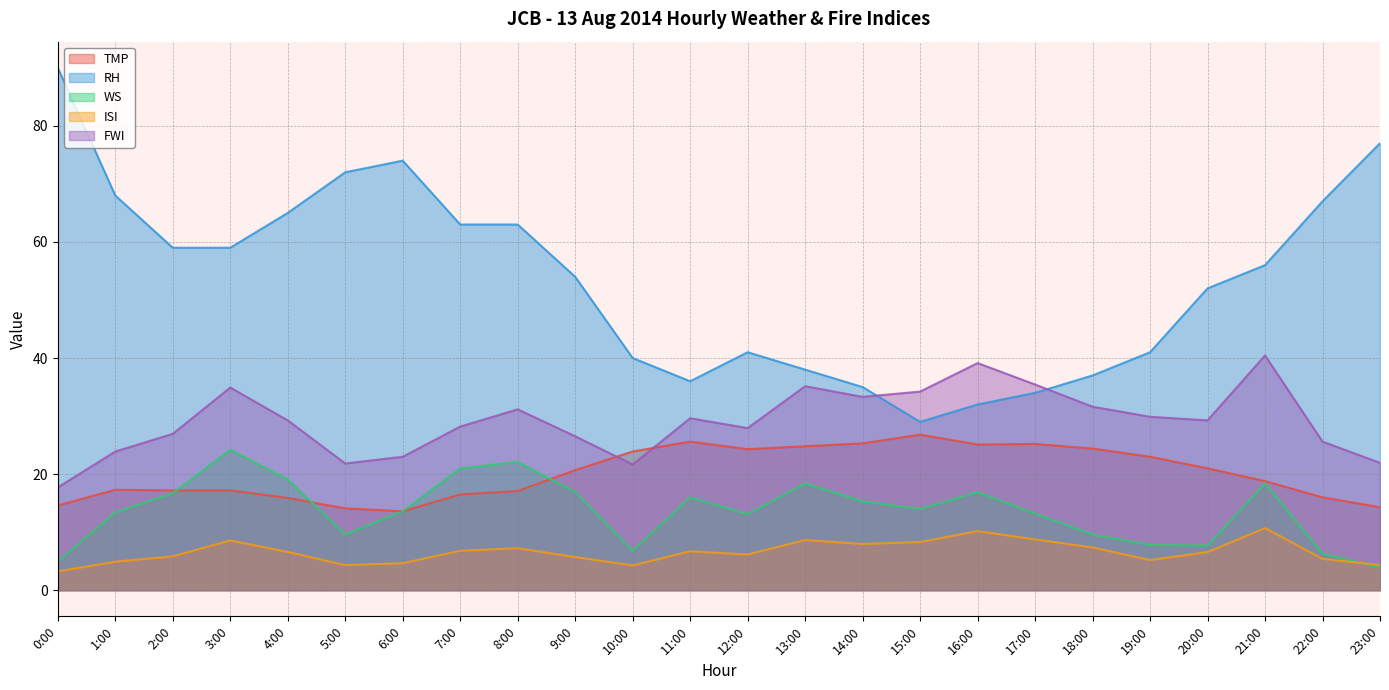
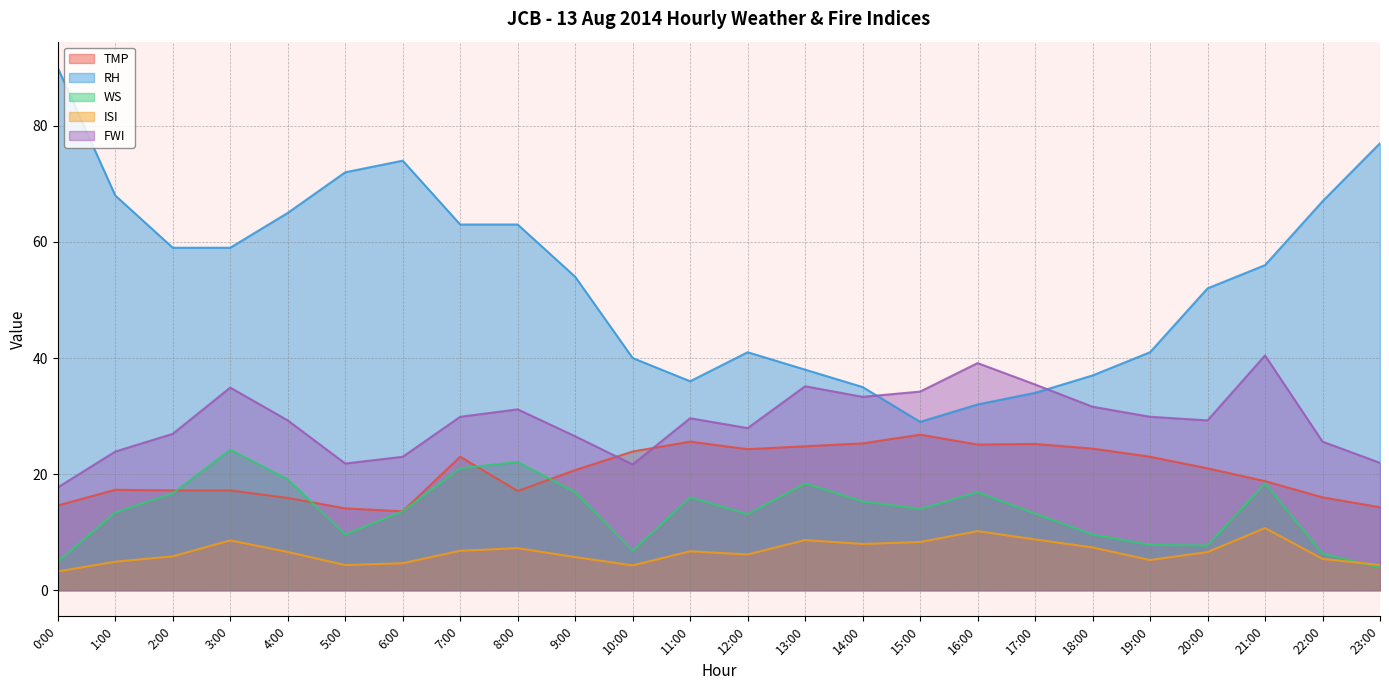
  {
    "TMP": {
      "0:00": 15,
      "1:00": 17,
      "2:00": 17,
      "3:00": 17,
      "4:00": 16,
      "5:00": 14,
-     "7:00": 17,
+     "7:00": 23,
      "8:00": 17,
      "9:00": 21,
      "10:00": 24,
      "11:00": 26,
      "12:00": 24,
      "13:00": 25,
      "14:00": 25,
      "15:00": 27,
      "16:00": 25,
      "17:00": 25,
      "18:00": 24,
      "19:00": 23,
      "20:00": 21,
      "22:00": 16,
      "23:00": 14
    },
    "RH": {
      "0:00": 90,
      "1:00": 68,
      "2:00": 59,
      "3:00": 59,
      "4:00": 65,
      "5:00": 72,
      "6:00": 74,
      "7:00": 63,
      "8:00": 63,
      "9:00": 54,
      "10:00": 40,
      "11:00": 36,
      "12:00": 41,
      "13:00": 38,
      "14:00": 35,
      "15:00": 29,
      "16:00": 32,
      "17:00": 34,
      "18:00": 37,
      "19:00": 41,
      "20:00": 52,
      "21:00": 56,
      "22:00": 67,
      "23:00": 77
    },
    "WS": {
      "0:00": 5,
      "1:00": 13,
      "2:00": 17,
      "3:00": 24,
      "4:00": 19,
      "5:00": 10,
      "7:00": 21,
      "8:00": 22,
      "9:00": 17,
      "10:00": 7,
      "11:00": 16,
      "12:00": 13,
      "13:00": 18,
      "14:00": 15,
      "15:00": 14,
      "16:00": 17,
      "17:00": 13,
      "18:00": 10,
      "19:00": 8,
      "20:00": 8,
      "22:00": 6,
      "23:00": 4
    },
    "ISI": {
      "0:00": 3,
      "1:00": 5,
      "2:00": 6,
      "3:00": 9,
      "4:00": 7,
      "5:00": 4,
      "6:00": 5,
      "7:00": 7,
      "8:00": 7,
      "9:00": 6,
      "10:00": 4,
      "11:00": 7,
      "12:00": 6,
      "13:00": 9,
      "14:00": 8,
      "15:00": 8,
      "16:00": 10,
      "17:00": 9,
      "18:00": 7,
      "19:00": 5,
      "20:00": 7,
      "21:00": 11,
      "22:00": 5,
      "23:00": 4
    },
    "FWI": {
      "0:00": 18,
      "1:00": 24,
      "2:00": 27,
      "3:00": 35,
      "4:00": 29,
      "5:00": 22,
      "6:00": 23,
-     "7:00": 28,
+     "7:00": 30,
      "8:00": 31,
      "9:00": 27,
      "10:00": 22,
      "11:00": 30,
      "12:00": 28,
      "13:00": 35,
      "14:00": 33,
      "15:00": 34,
      "16:00": 39,
      "17:00": 35,
      "18:00": 32,
      "19:00": 30,
      "20:00": 29,
      "21:00": 40,
      "22:00": 26,
      "23:00": 22
    }
  }
